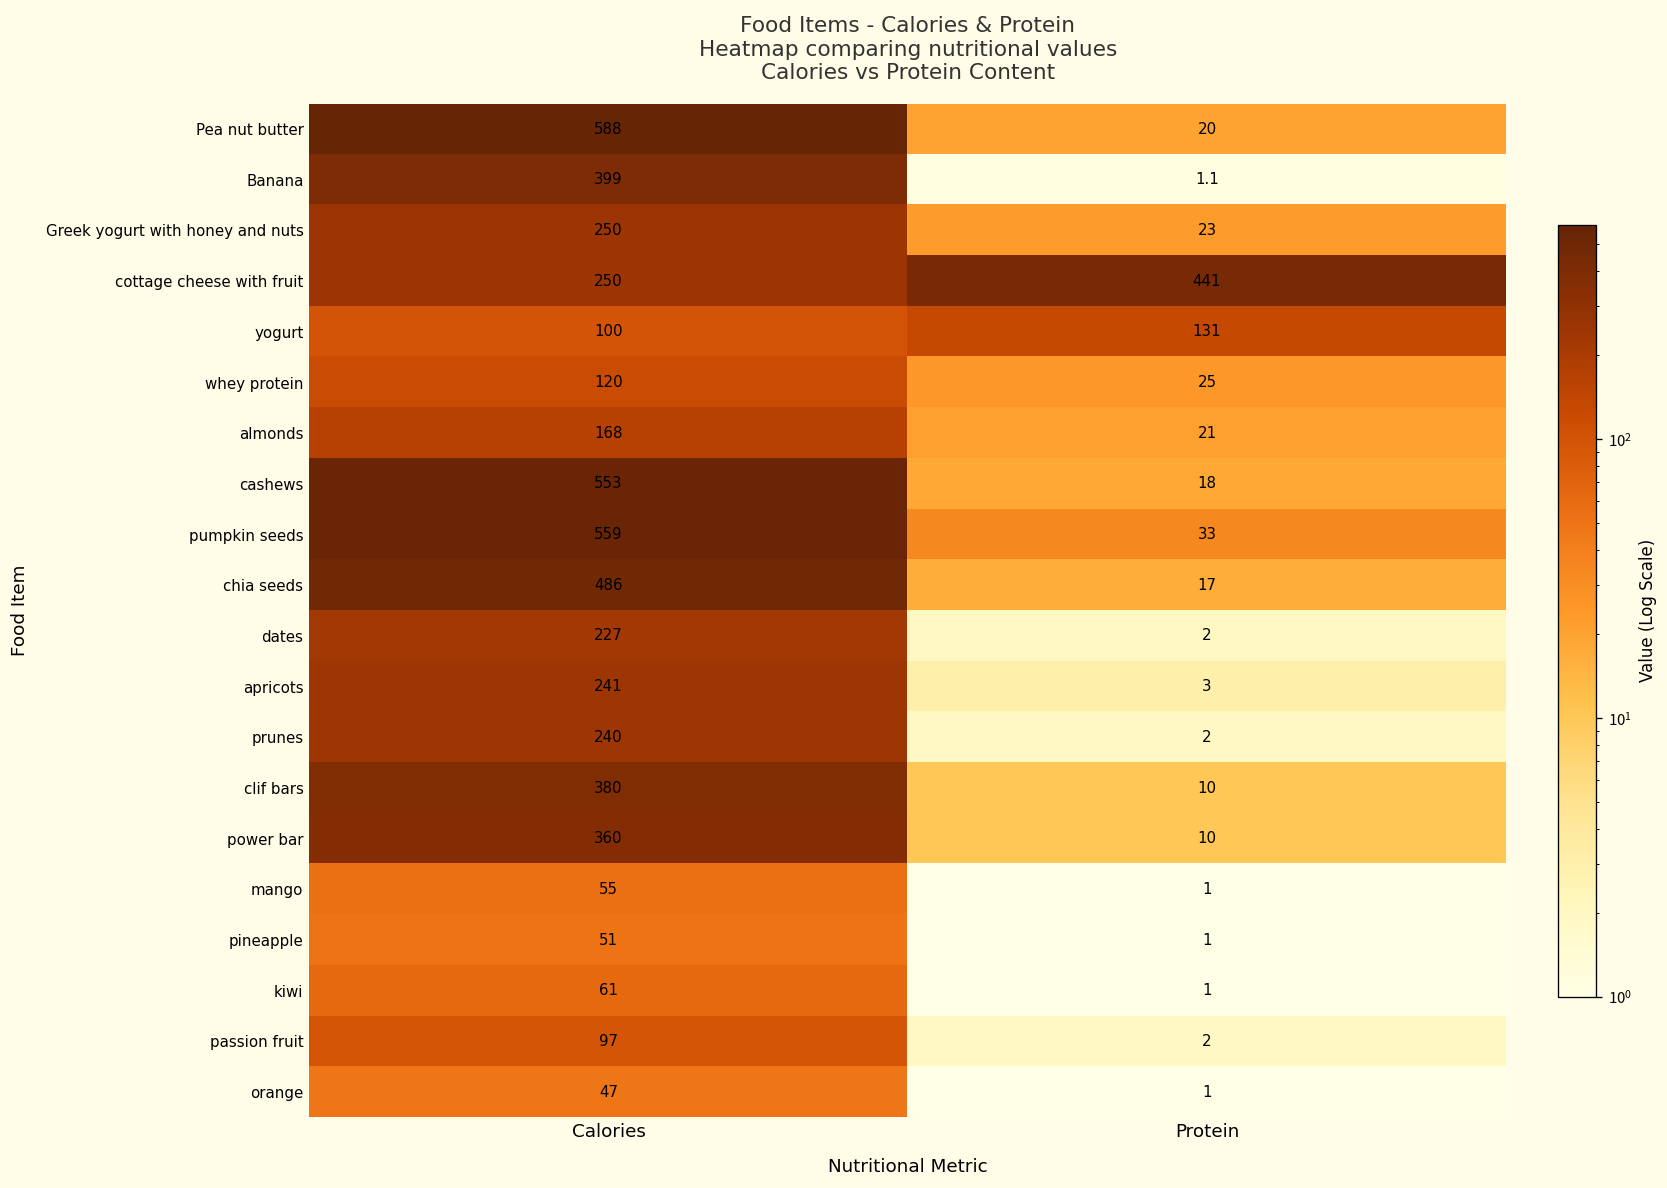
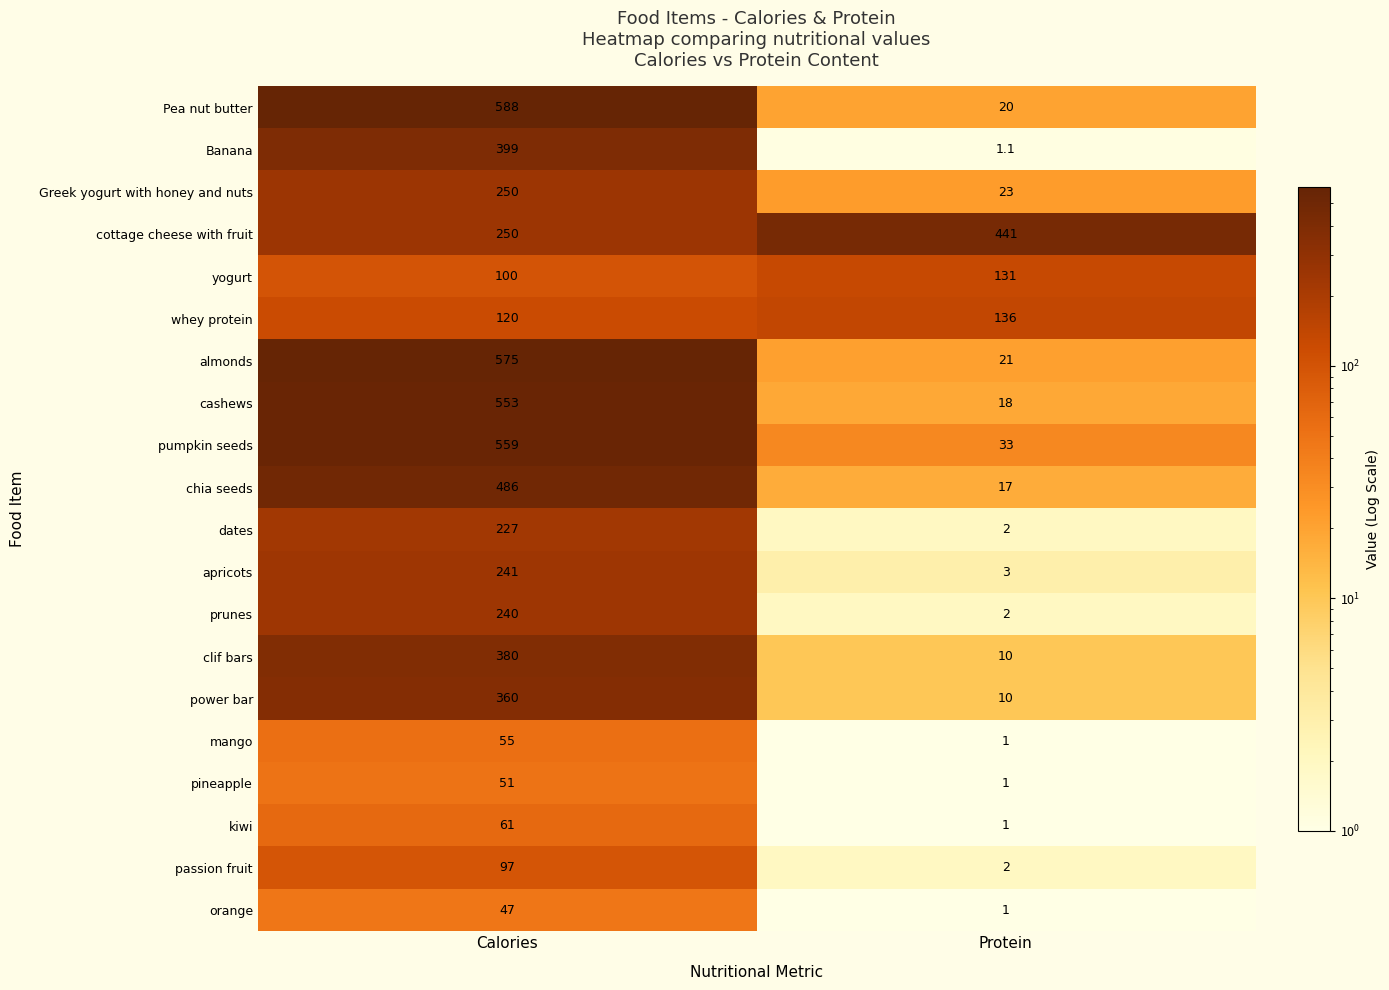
  {
    "Pea nut butter": {
      "Calories": 588,
      "Protein": 20
    },
    "Banana": {
      "Calories": 399,
      "Protein": 1.1
    },
    "Greek yogurt with honey and nuts": {
      "Calories": 250,
      "Protein": 23
    },
    "cottage cheese with fruit": {
      "Calories": 250,
      "Protein": 441
    },
    "yogurt": {
      "Calories": 100,
      "Protein": 131
    },
    "whey protein": {
      "Calories": 120,
-     "Protein": 25
+     "Protein": 136
    },
    "almonds": {
-     "Calories": 168,
+     "Calories": 575,
      "Protein": 21
    },
    "cashews": {
      "Calories": 553,
      "Protein": 18
    },
    "pumpkin seeds": {
      "Calories": 559,
      "Protein": 33
    },
    "chia seeds": {
      "Calories": 486,
      "Protein": 17
    },
    "dates": {
      "Calories": 227,
      "Protein": 2
    },
    "apricots": {
      "Calories": 241,
      "Protein": 3
    },
    "prunes": {
      "Calories": 240,
      "Protein": 2
    },
    "clif bars": {
      "Calories": 380,
      "Protein": 10
    },
    "power bar": {
      "Calories": 360,
      "Protein": 10
    },
    "mango": {
      "Calories": 55,
      "Protein": 1
    },
    "pineapple": {
      "Calories": 51,
      "Protein": 1
    },
    "kiwi": {
      "Calories": 61,
      "Protein": 1
    },
    "passion fruit": {
      "Calories": 97,
      "Protein": 2
    },
    "orange": {
      "Calories": 47,
      "Protein": 1
    }
  }
